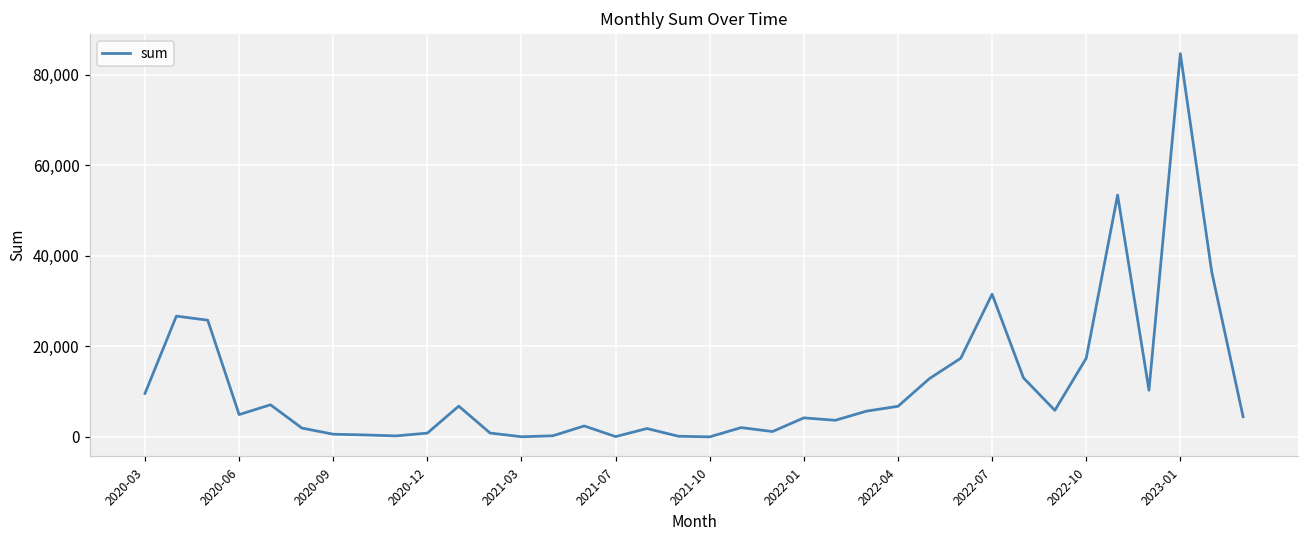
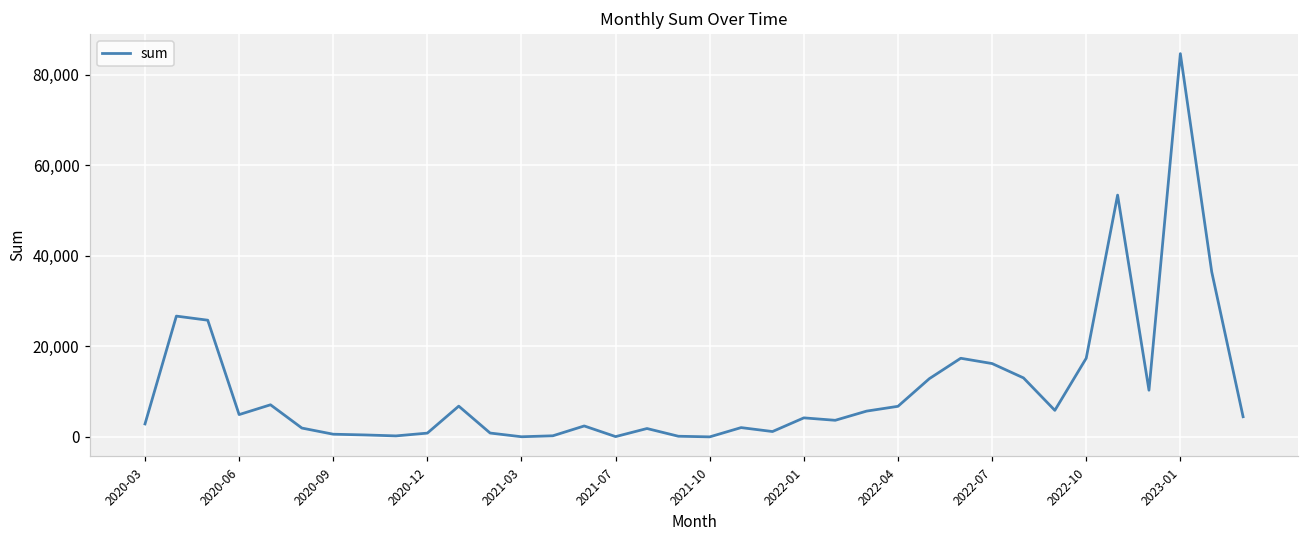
  {
-   "2020-03": "10,000",
+   "2020-03": "3,000",
    "2020-06": "5,000",
    "2020-09": "1,000",
    "2020-12": "1,000",
    "2021-03": "0",
    "2021-07": "0",
    "2021-10": "0",
    "2022-01": "4,000",
    "2022-04": "7,000",
-   "2022-07": "32,000",
+   "2022-07": "16,000",
    "2022-10": "17,000",
    "2023-01": "85,000"
  }
